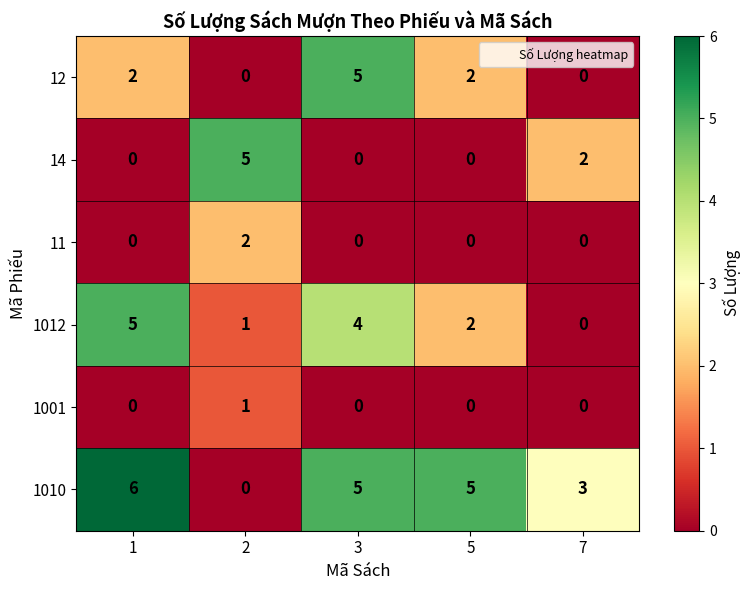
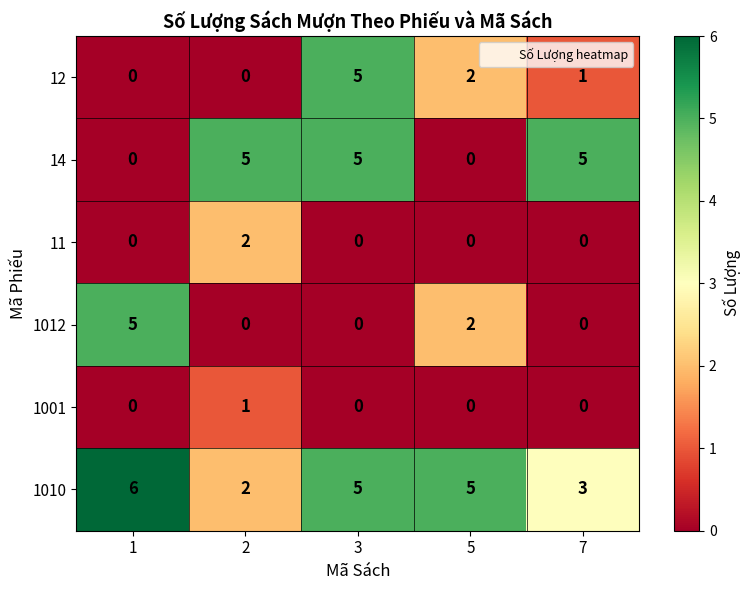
  {
    "12": {
-     "1": 2,
+     "1": 0,
      "2": 0,
      "3": 5,
      "5": 2,
-     "7": 0
+     "7": 1
    },
    "14": {
      "1": 0,
      "2": 5,
-     "3": 0,
+     "3": 5,
      "5": 0,
-     "7": 2
+     "7": 5
    },
    "11": {
      "1": 0,
      "2": 2,
      "3": 0,
      "5": 0,
      "7": 0
    },
    "1012": {
      "1": 5,
-     "2": 1,
-     "3": 4,
+     "2": 0,
+     "3": 0,
      "5": 2,
      "7": 0
    },
    "1001": {
      "1": 0,
      "2": 1,
      "3": 0,
      "5": 0,
      "7": 0
    },
    "1010": {
      "1": 6,
-     "2": 0,
+     "2": 2,
      "3": 5,
      "5": 5,
      "7": 3
    }
  }
